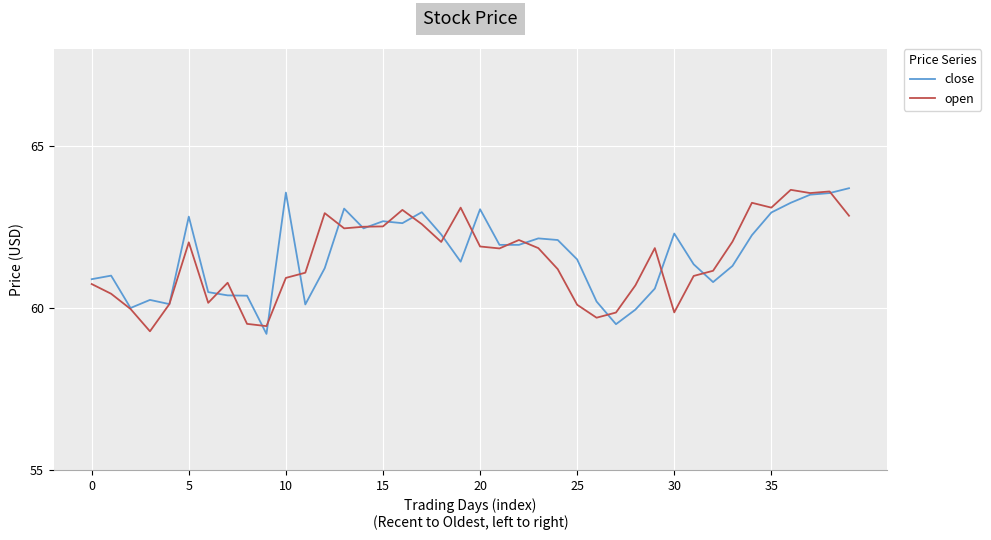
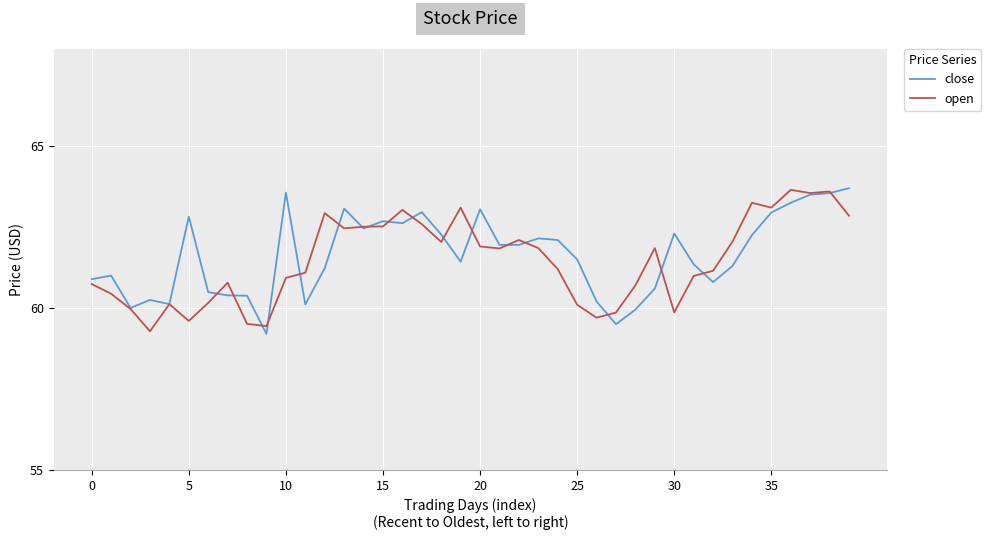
  {
    "close": {
      "0": 60.9,
      "5": 62.8,
      "10": 63.6,
      "15": 62.7,
      "20": 63.0,
      "25": 61.5,
      "30": 62.3,
      "35": 63.0
    },
    "open": {
      "0": 60.7,
-     "5": 62.0,
+     "5": 59.6,
      "10": 60.9,
      "15": 62.5,
      "20": 61.9,
      "25": 60.1,
      "30": 59.9,
      "35": 63.1
    }
  }
